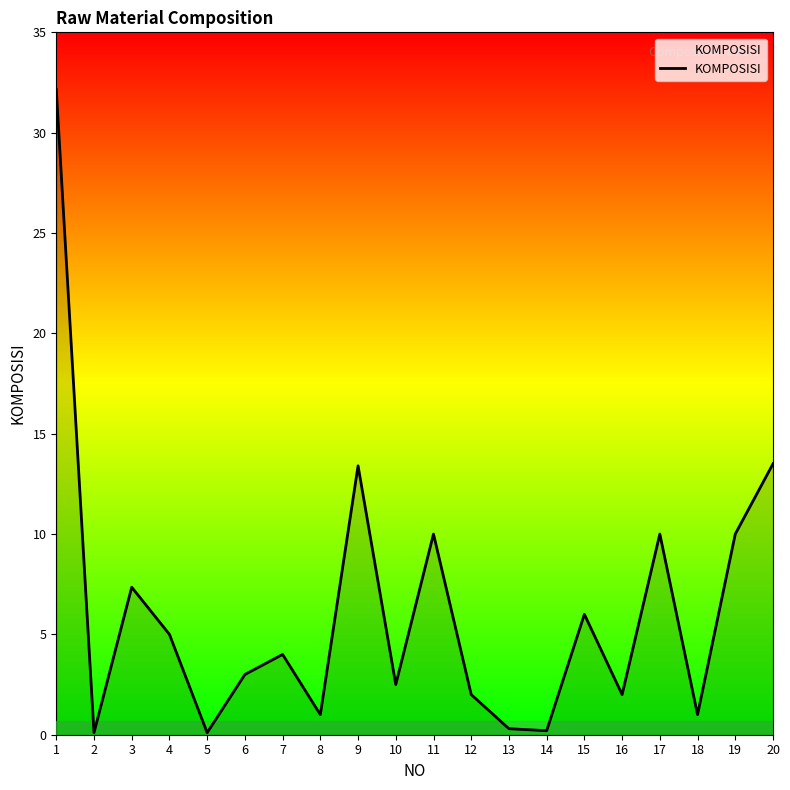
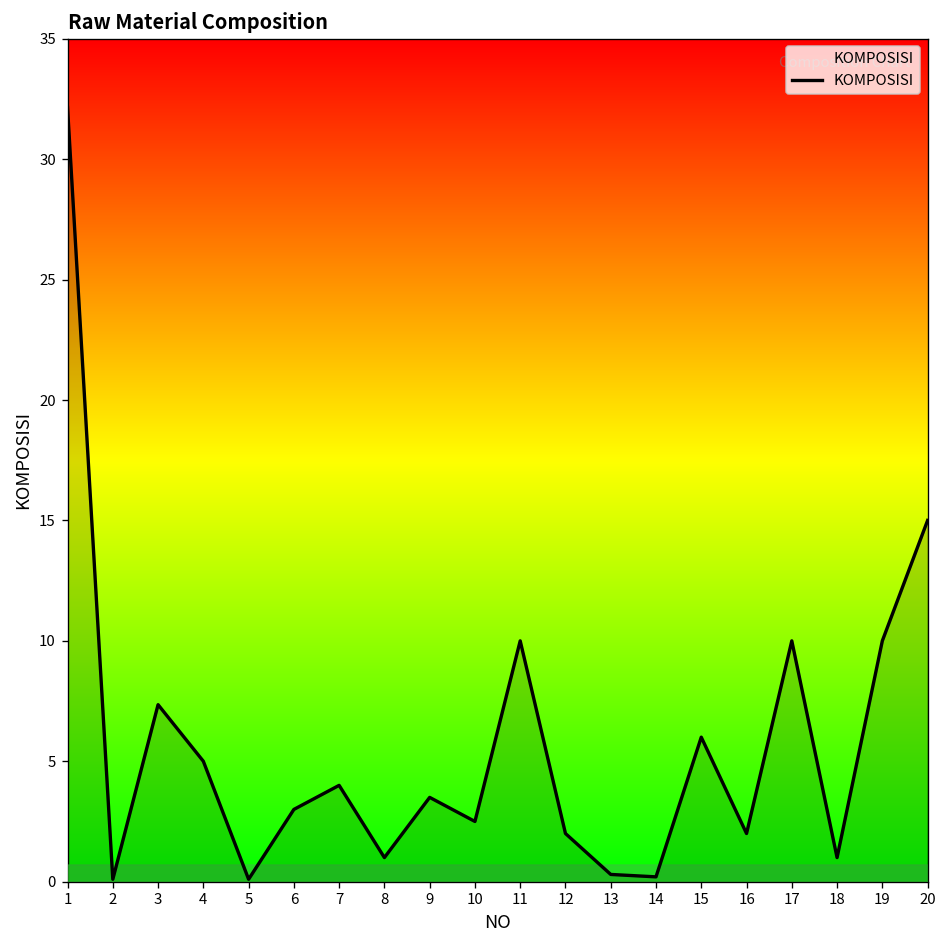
  {
    "1": 32.2,
    "3": 7.4,
    "4": 5.0,
    "6": 3.0,
    "7": 4.0,
    "8": 1.0,
-   "9": 13.4,
+   "9": 3.5,
    "10": 2.5,
    "11": 10.0,
    "12": 2.0,
    "15": 6.0,
    "16": 2.0,
    "17": 10.0,
    "18": 1.0,
    "19": 10.0,
-   "20": 13.5
+   "20": 15.0
  }
